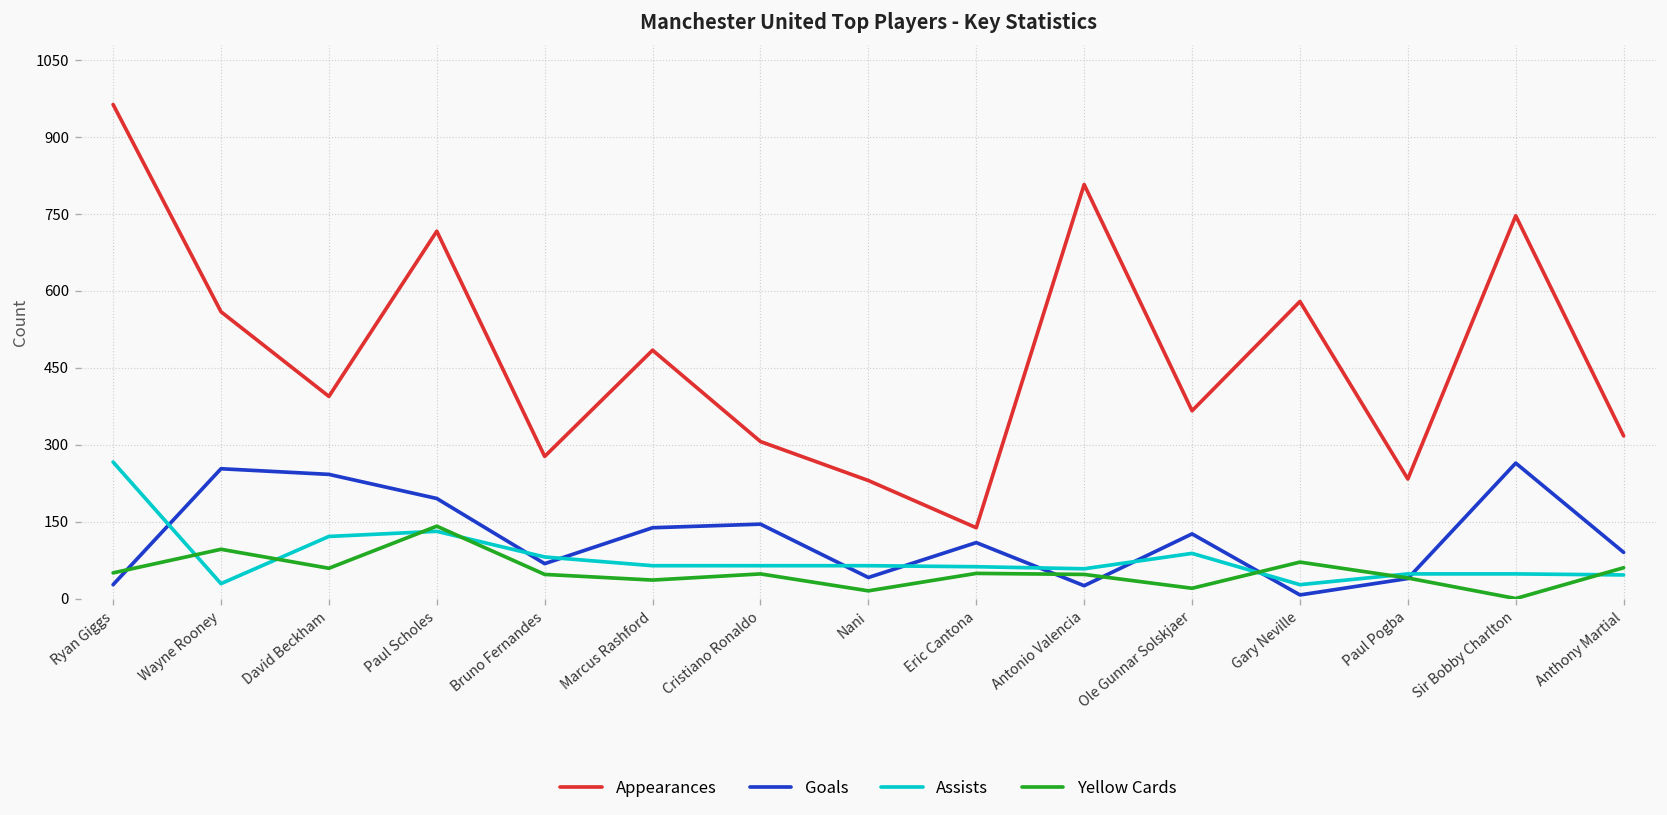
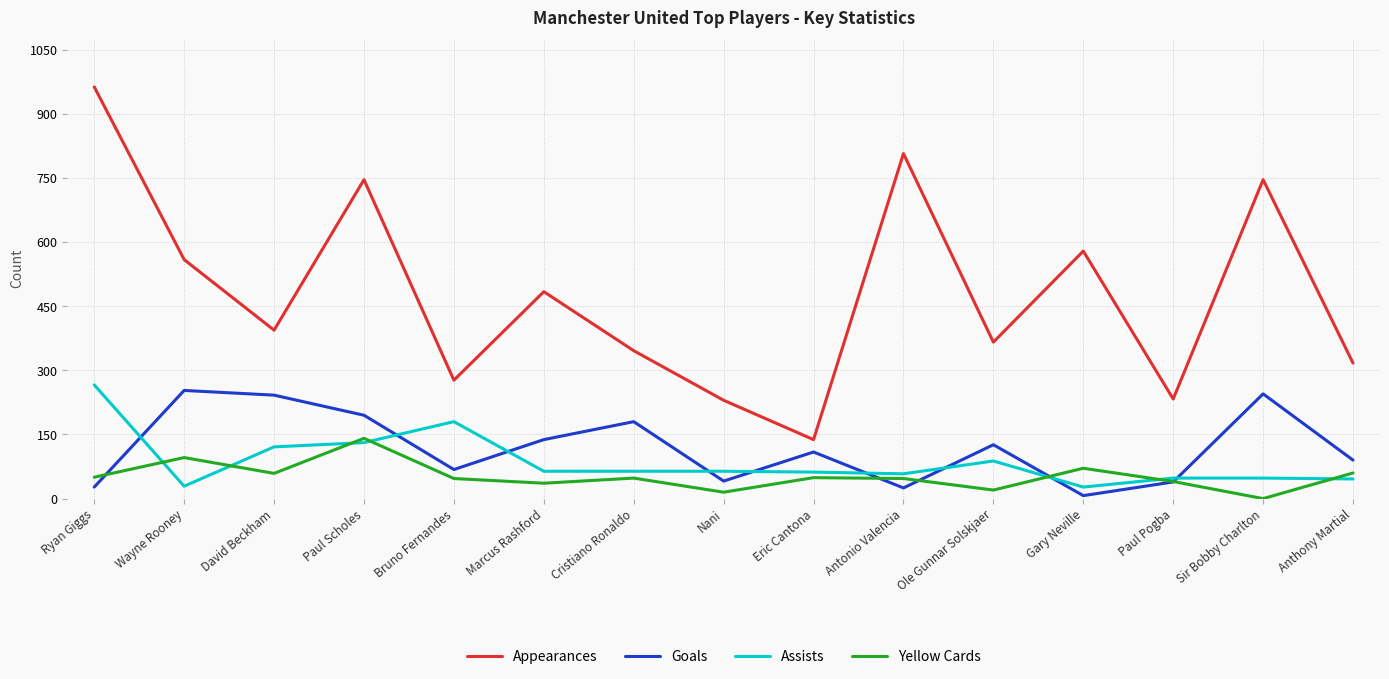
  {
    "Appearances": {
      "Ryan Giggs": 960,
      "Wayne Rooney": 560,
      "David Beckham": 390,
-     "Paul Scholes": 720,
+     "Paul Scholes": 750,
      "Bruno Fernandes": 280,
      "Marcus Rashford": 480,
-     "Cristiano Ronaldo": 310,
+     "Cristiano Ronaldo": 350,
      "Nani": 230,
      "Eric Cantona": 140,
      "Antonio Valencia": 810,
      "Ole Gunnar Solskjaer": 370,
      "Gary Neville": 580,
      "Paul Pogba": 230,
      "Sir Bobby Charlton": 750,
      "Anthony Martial": 320
    },
    "Goals": {
      "Ryan Giggs": 30,
      "Wayne Rooney": 250,
      "David Beckham": 240,
      "Paul Scholes": 200,
      "Bruno Fernandes": 70,
      "Marcus Rashford": 140,
-     "Cristiano Ronaldo": 150,
+     "Cristiano Ronaldo": 180,
      "Nani": 40,
      "Eric Cantona": 110,
      "Antonio Valencia": 30,
      "Ole Gunnar Solskjaer": 130,
      "Gary Neville": 10,
-     "Sir Bobby Charlton": 260,
+     "Sir Bobby Charlton": 250,
      "Anthony Martial": 90
    },
    "Assists": {
      "Ryan Giggs": 270,
      "Wayne Rooney": 30,
      "David Beckham": 120,
      "Paul Scholes": 130,
-     "Bruno Fernandes": 80,
+     "Bruno Fernandes": 180,
      "Marcus Rashford": 60,
      "Cristiano Ronaldo": 60,
      "Nani": 60,
      "Eric Cantona": 60,
      "Antonio Valencia": 60,
      "Ole Gunnar Solskjaer": 90,
      "Gary Neville": 30,
      "Paul Pogba": 50,
      "Sir Bobby Charlton": 50,
      "Anthony Martial": 50
    },
    "Yellow Cards": {
      "Ryan Giggs": 50,
      "Wayne Rooney": 100,
      "David Beckham": 60,
      "Paul Scholes": 140,
      "Bruno Fernandes": 50,
      "Marcus Rashford": 40,
      "Cristiano Ronaldo": 50,
      "Nani": 20,
      "Eric Cantona": 50,
      "Antonio Valencia": 50,
      "Ole Gunnar Solskjaer": 20,
      "Gary Neville": 70,
      "Sir Bobby Charlton": 0,
      "Anthony Martial": 60
    }
  }
